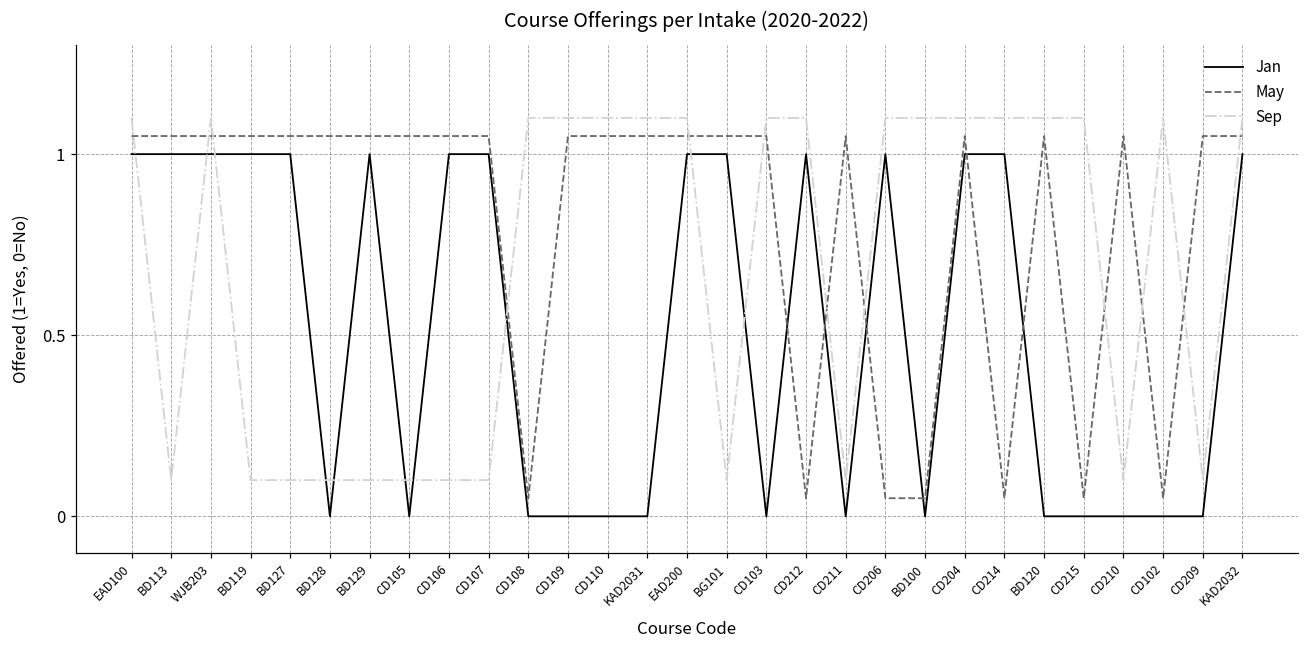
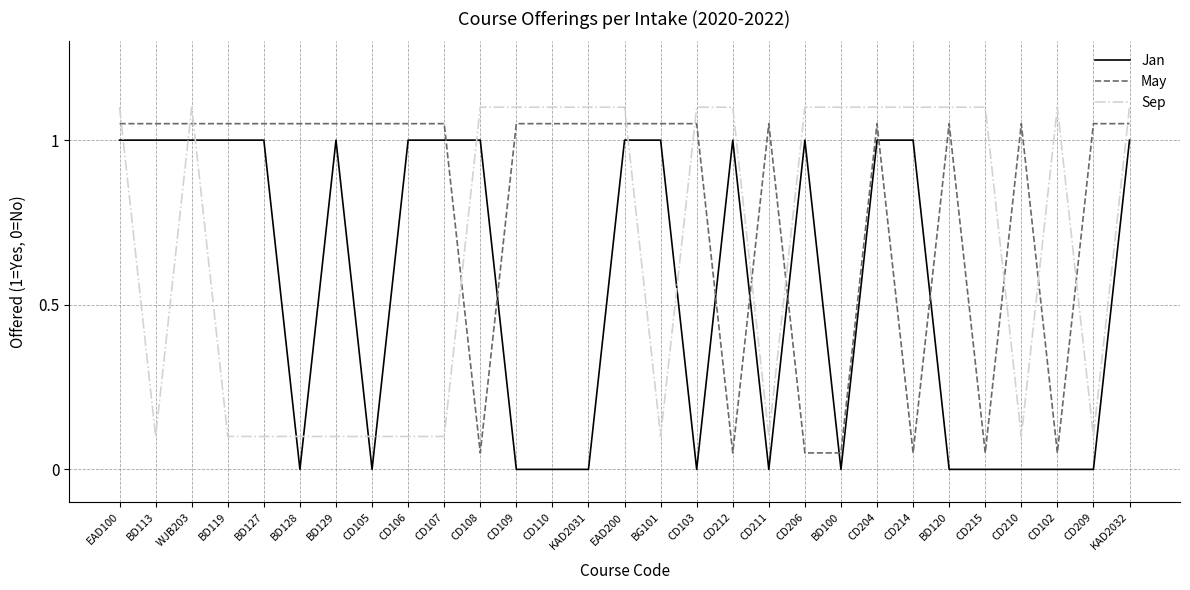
  {
    "Jan": {
      "EAD100": 1,
      "BD113": 1,
      "WJB203": 1,
      "BD119": 1,
      "BD127": 1,
      "BD128": 0,
      "BD129": 1,
      "CD105": 0,
      "CD106": 1,
      "CD107": 1,
-     "CD108": 0,
+     "CD108": 1,
      "CD109": 0,
      "CD110": 0,
      "KAD2031": 0,
      "EAD200": 1,
      "BG101": 1,
      "CD103": 0,
      "CD212": 1,
      "CD211": 0,
      "CD206": 1,
      "BD100": 0,
      "CD204": 1,
      "CD214": 1,
      "BD120": 0,
      "CD215": 0,
      "CD210": 0,
      "CD102": 0,
      "CD209": 0,
      "KAD2032": 1
    },
    "May": {
      "EAD100": 1.05,
      "BD113": 1.05,
      "WJB203": 1.05,
      "BD119": 1.05,
      "BD127": 1.05,
      "BD128": 1.05,
      "BD129": 1.05,
      "CD105": 1.05,
      "CD106": 1.05,
      "CD107": 1.05,
      "CD108": 0.05,
      "CD109": 1.05,
      "CD110": 1.05,
      "KAD2031": 1.05,
      "EAD200": 1.05,
      "BG101": 1.05,
      "CD103": 1.05,
      "CD212": 0.05,
      "CD211": 1.05,
      "CD206": 0.05,
      "BD100": 0.05,
      "CD204": 1.05,
      "CD214": 0.05,
      "BD120": 1.05,
      "CD215": 0.05,
      "CD210": 1.05,
      "CD102": 0.05,
      "CD209": 1.05,
      "KAD2032": 1.05
    },
    "Sep": {
      "EAD100": 1.10,
      "BD113": 0.10,
      "WJB203": 1.10,
      "BD119": 0.10,
      "BD127": 0.10,
      "BD128": 0.10,
      "BD129": 0.10,
      "CD105": 0.10,
      "CD106": 0.10,
      "CD107": 0.10,
      "CD108": 1.10,
      "CD109": 1.10,
      "CD110": 1.10,
      "KAD2031": 1.10,
      "EAD200": 1.10,
      "BG101": 0.10,
      "CD103": 1.10,
      "CD212": 1.10,
      "CD211": 0.10,
      "CD206": 1.10,
      "BD100": 1.10,
      "CD204": 1.10,
      "CD214": 1.10,
      "BD120": 1.10,
      "CD215": 1.10,
      "CD210": 0.10,
      "CD102": 1.10,
      "CD209": 0.10,
      "KAD2032": 1.10
    }
  }
